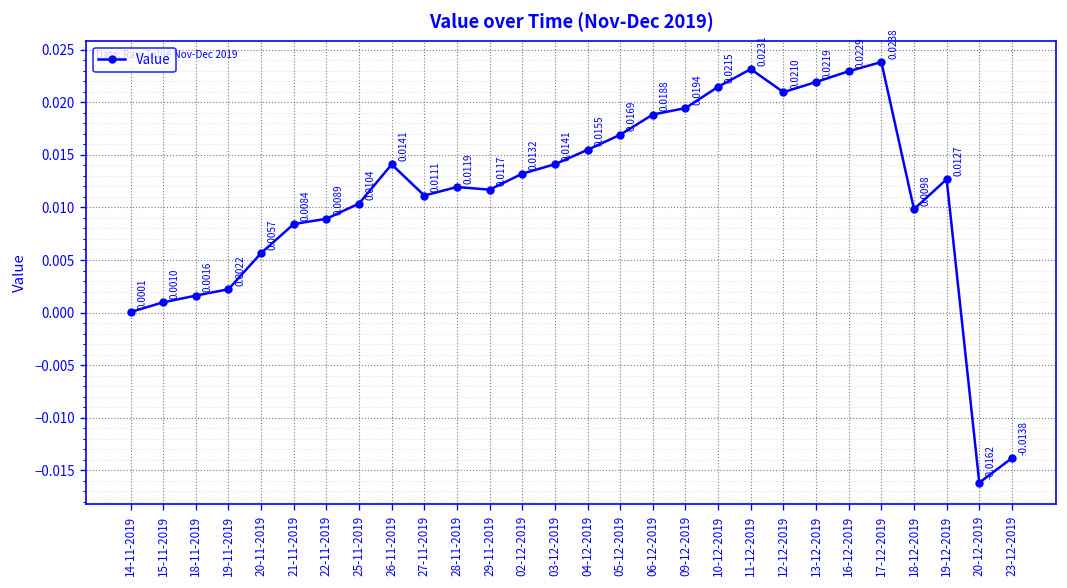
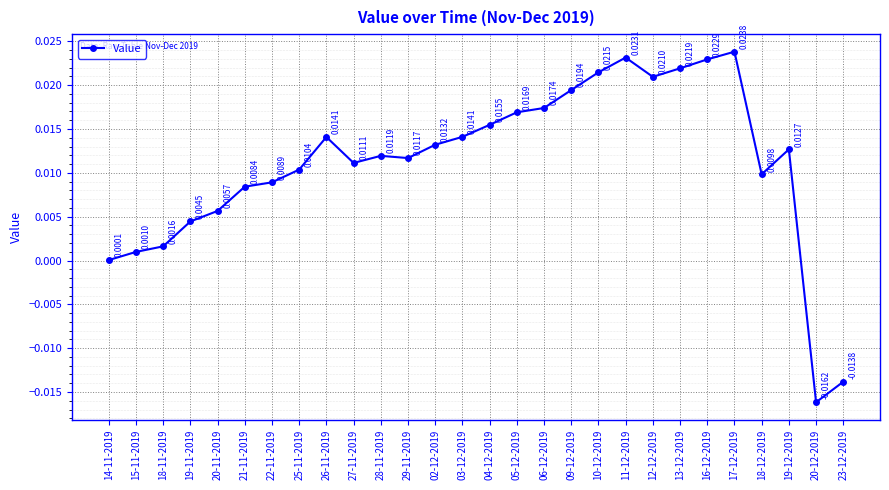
  {
    "14-11-2019": 0.0001,
    "15-11-2019": 0.0010,
    "18-11-2019": 0.0016,
-   "19-11-2019": 0.0022,
+   "19-11-2019": 0.0045,
    "20-11-2019": 0.0057,
    "21-11-2019": 0.0084,
    "22-11-2019": 0.0089,
    "25-11-2019": 0.0104,
    "26-11-2019": 0.0141,
    "27-11-2019": 0.0111,
    "28-11-2019": 0.0119,
    "29-11-2019": 0.0117,
    "02-12-2019": 0.0132,
    "03-12-2019": 0.0141,
    "04-12-2019": 0.0155,
    "05-12-2019": 0.0169,
-   "06-12-2019": 0.0188,
+   "06-12-2019": 0.0174,
    "09-12-2019": 0.0194,
    "10-12-2019": 0.0215,
    "11-12-2019": 0.0231,
    "12-12-2019": 0.0210,
    "13-12-2019": 0.0219,
    "16-12-2019": 0.0229,
    "17-12-2019": 0.0238,
    "18-12-2019": 0.0098,
    "19-12-2019": 0.0127,
    "20-12-2019": -0.0162,
    "23-12-2019": -0.0138
  }
